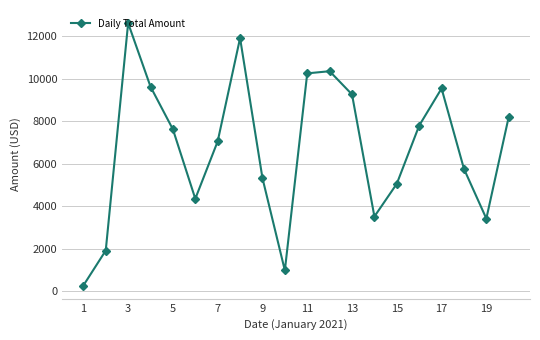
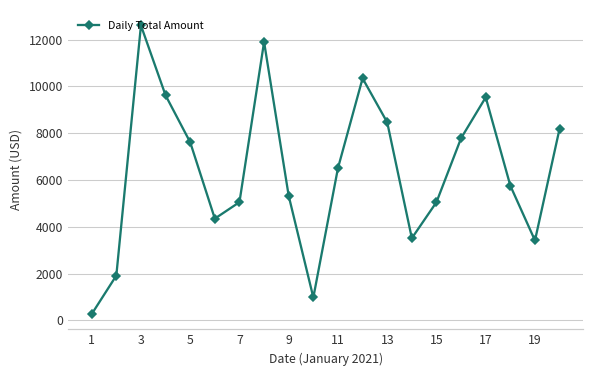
  {
    "1": 300,
    "3": 12600,
    "5": 7600,
-   "7": 7000,
+   "7": 5100,
    "9": 5300,
-   "11": 10200,
-   "13": 9300,
+   "11": 6500,
+   "13": 8500,
    "15": 5100,
    "17": 9500,
    "19": 3400
  }
